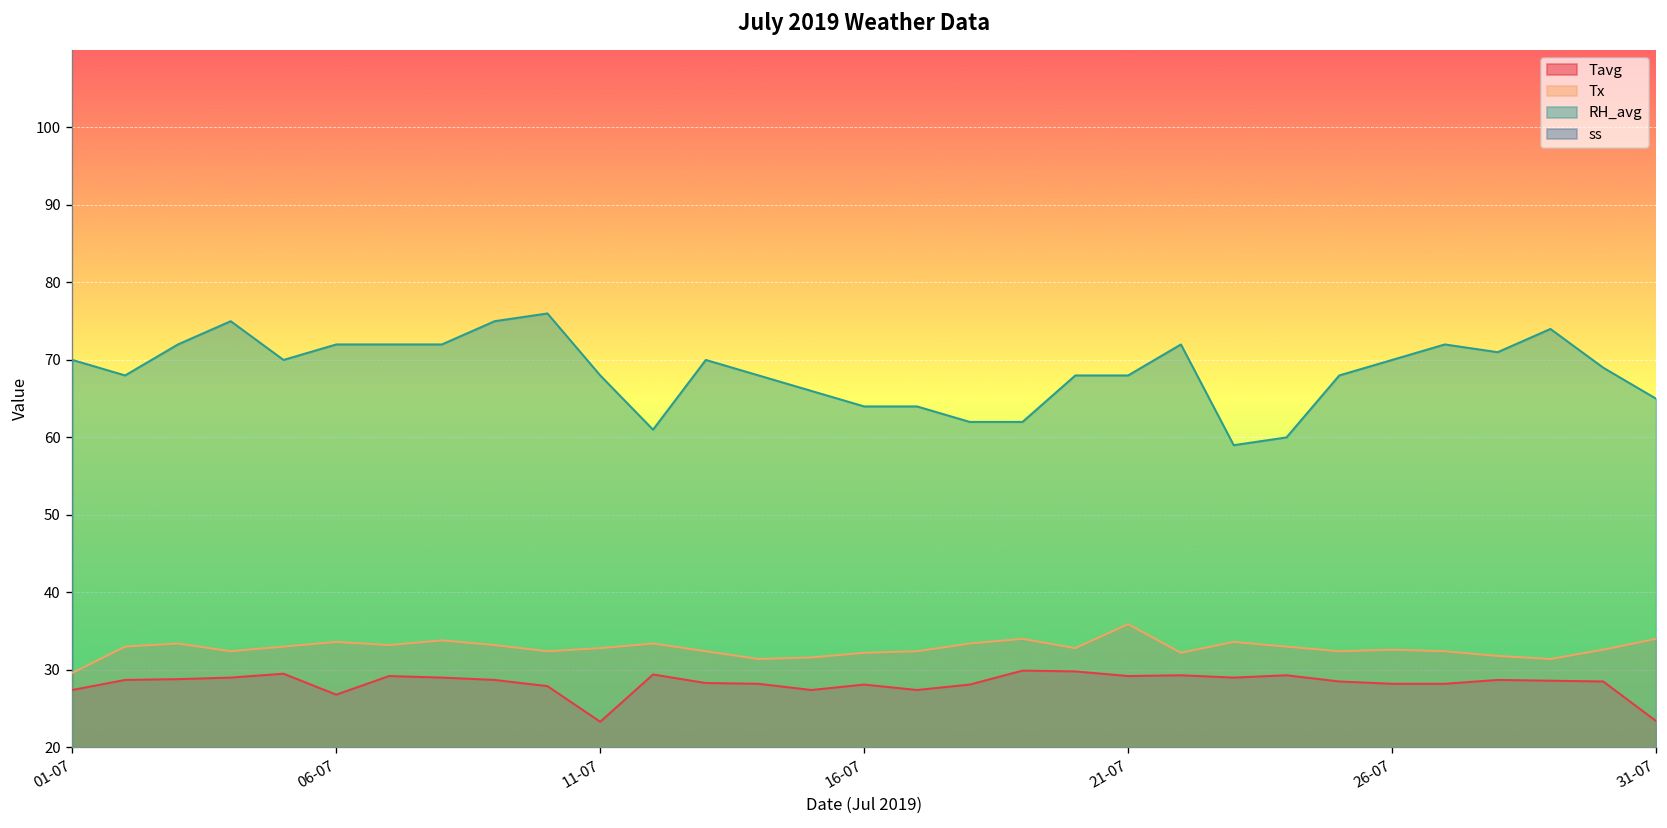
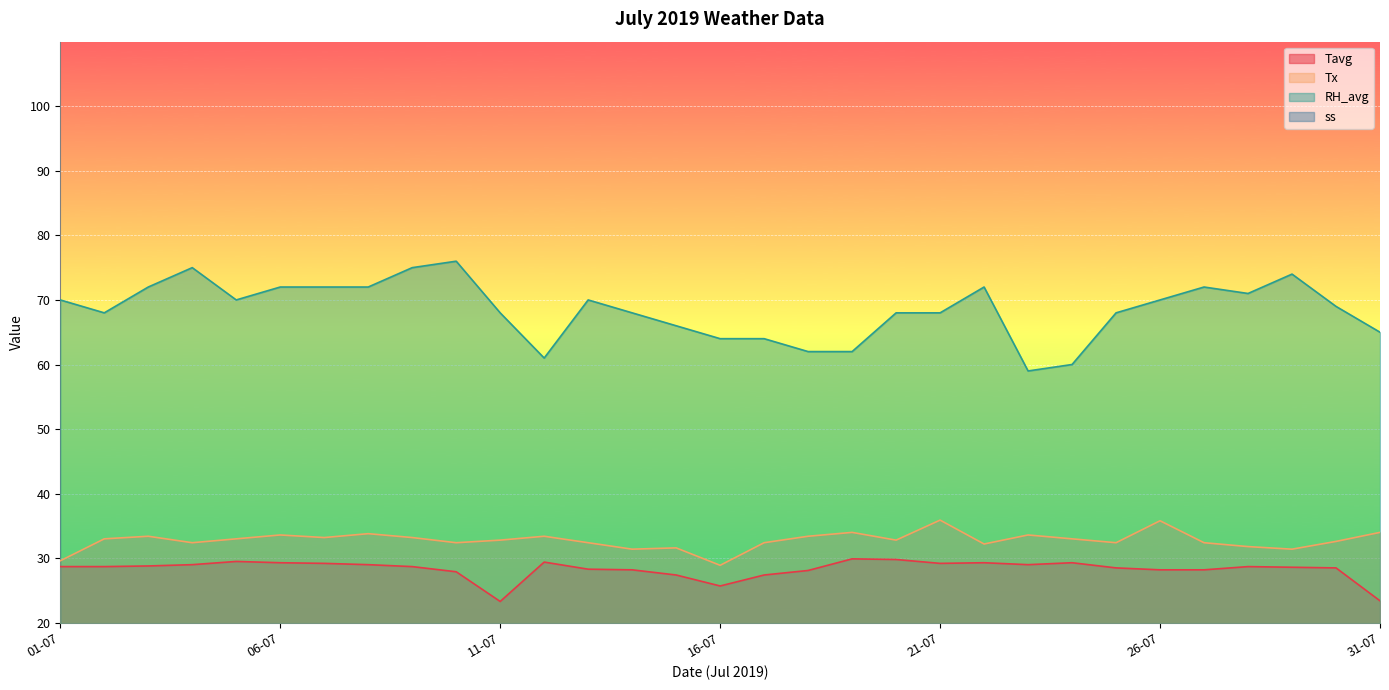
  {
    "Tavg": {
-     "01-07": 27,
-     "06-07": 27,
+     "01-07": 29,
+     "06-07": 29,
      "11-07": 23,
-     "16-07": 28,
+     "16-07": 26,
      "21-07": 29,
      "26-07": 28,
      "31-07": 23
    },
    "Tx": {
      "01-07": 30,
      "06-07": 34,
      "11-07": 33,
-     "16-07": 32,
+     "16-07": 29,
      "21-07": 36,
-     "26-07": 33,
+     "26-07": 36,
      "31-07": 34
    }
  }
